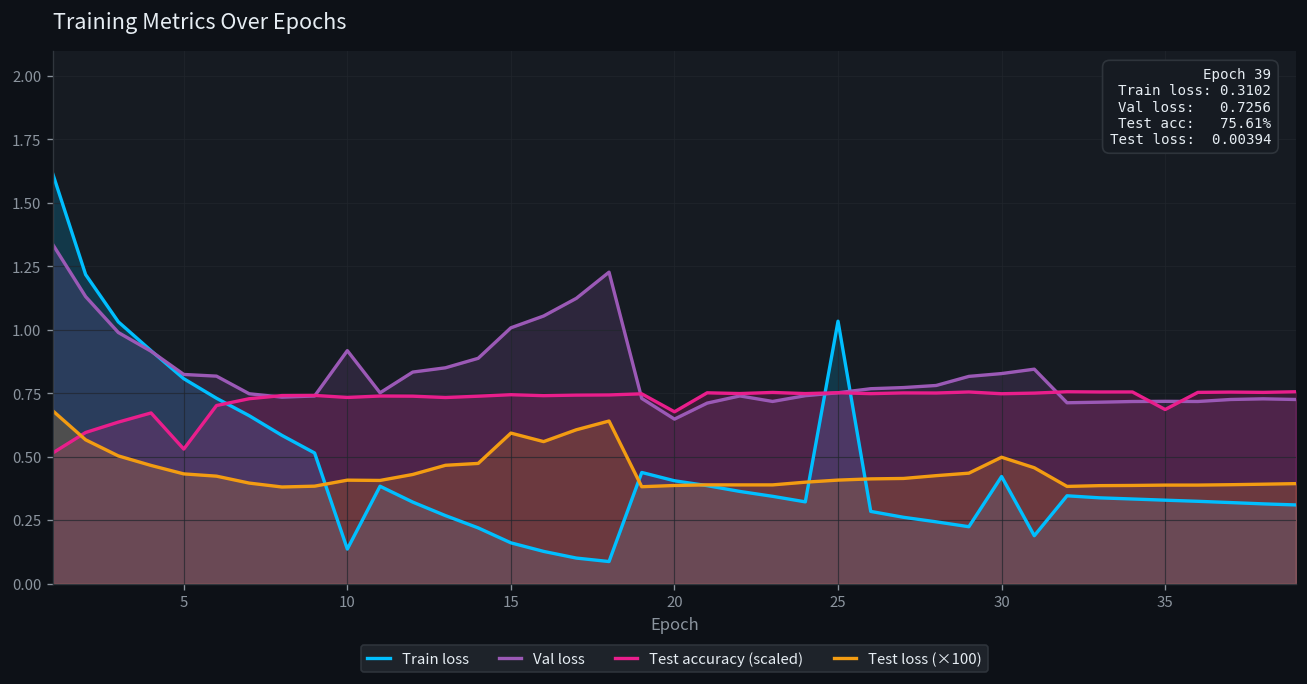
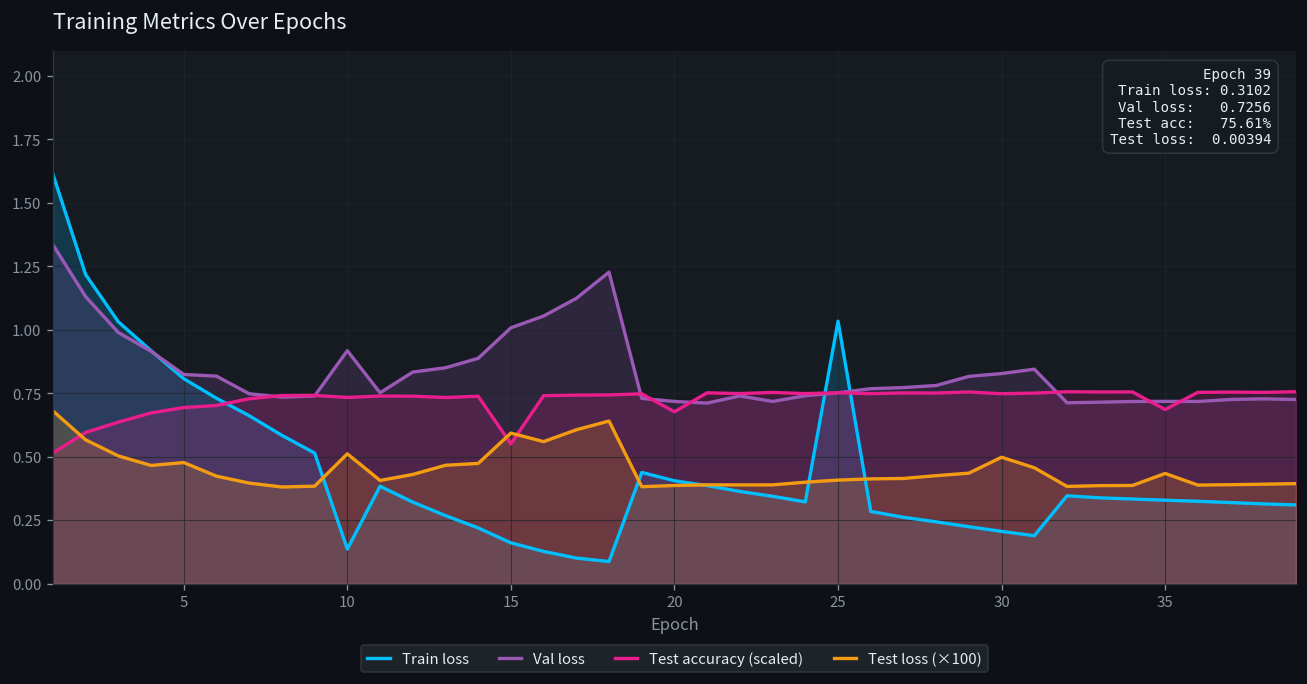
  {
    "Train loss": {
      "5": 0.81,
      "10": 0.14,
      "15": 0.16,
      "20": 0.41,
      "25": 1.03,
-     "30": 0.42,
+     "30": 0.21,
      "35": 0.33
    },
    "Val loss": {
      "5": 0.82,
      "10": 0.92,
      "15": 1.01,
-     "20": 0.65,
+     "20": 0.72,
      "30": 0.83,
      "35": 0.72
    },
    "Test accuracy (scaled)": {
-     "5": 0.53,
+     "5": 0.69,
      "10": 0.73,
-     "15": 0.74,
+     "15": 0.55,
      "20": 0.68,
      "30": 0.75,
      "35": 0.69
    },
    "Test loss (×100)": {
-     "5": 0.43,
-     "10": 0.41,
+     "5": 0.48,
+     "10": 0.51,
      "15": 0.59,
      "20": 0.39,
      "25": 0.41,
      "30": 0.50,
-     "35": 0.39
+     "35": 0.43
    }
  }
